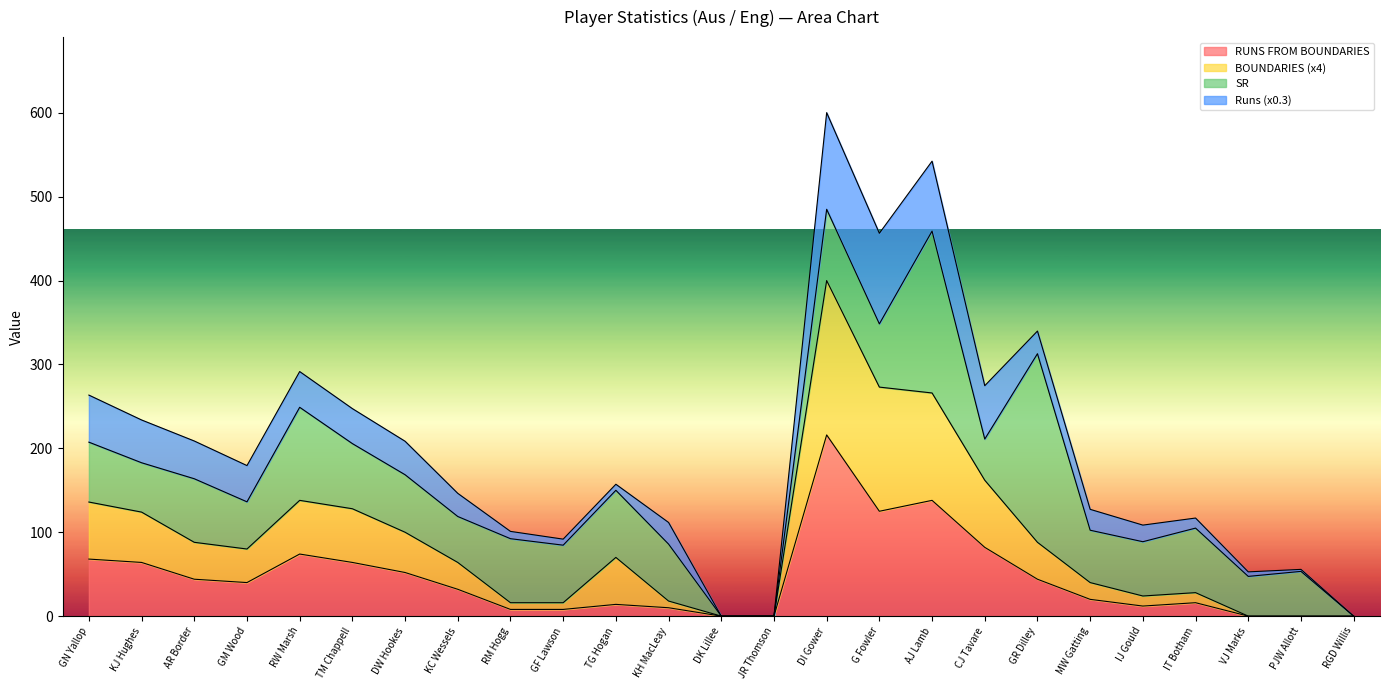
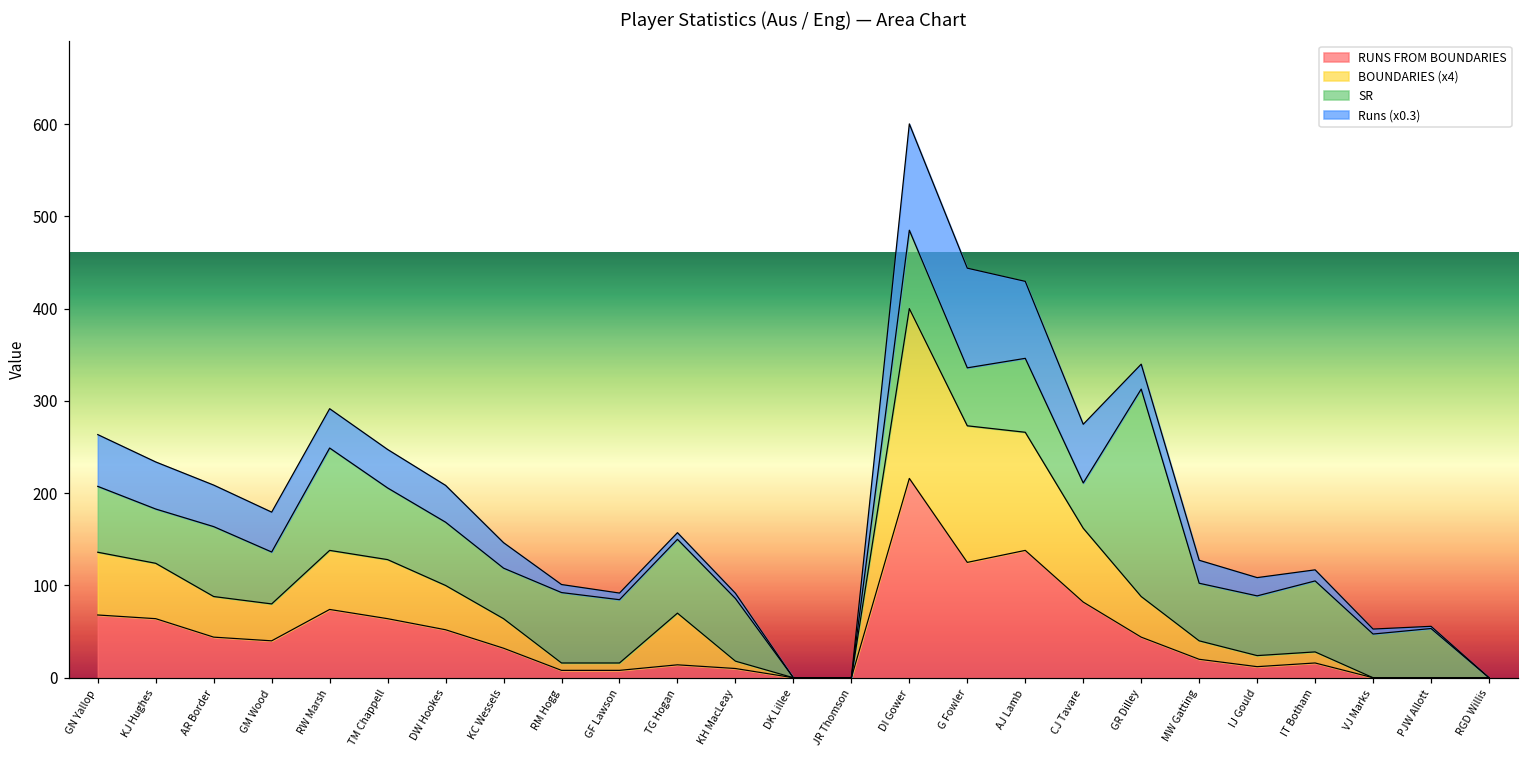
  {
    "RUNS FROM BOUNDARIES": {
      "GN Yallop": 70,
      "KJ Hughes": 60,
      "AR Border": 40,
      "GM Wood": 40,
      "RW Marsh": 70,
      "TM Chappell": 60,
      "DW Hookes": 50,
      "KC Wessels": 30,
      "RM Hogg": 10,
      "GF Lawson": 10,
      "TG Hogan": 10,
      "KH MacLeay": 10,
      "DI Gower": 220,
      "G Fowler": 130,
      "AJ Lamb": 140,
      "CJ Tavare": 80,
      "GR Dilley": 40,
      "MW Gatting": 20,
      "IJ Gould": 10,
      "IT Botham": 20
    },
    "BOUNDARIES (x4)": {
      "GN Yallop": 70,
      "KJ Hughes": 60,
      "AR Border": 40,
      "GM Wood": 40,
      "RW Marsh": 60,
      "TM Chappell": 60,
      "DW Hookes": 50,
      "KC Wessels": 30,
      "RM Hogg": 10,
      "GF Lawson": 10,
      "TG Hogan": 60,
      "KH MacLeay": 10,
      "DI Gower": 180,
      "G Fowler": 150,
      "AJ Lamb": 130,
      "CJ Tavare": 80,
      "GR Dilley": 40,
      "MW Gatting": 20,
      "IJ Gould": 10,
      "IT Botham": 10
    },
    "SR": {
      "GN Yallop": 70,
      "KJ Hughes": 60,
      "AR Border": 80,
      "GM Wood": 60,
      "RW Marsh": 110,
      "TM Chappell": 80,
      "DW Hookes": 70,
      "KC Wessels": 50,
      "RM Hogg": 80,
      "GF Lawson": 70,
      "TG Hogan": 80,
      "KH MacLeay": 70,
      "DI Gower": 80,
-     "G Fowler": 80,
-     "AJ Lamb": 190,
+     "G Fowler": 60,
+     "AJ Lamb": 80,
      "CJ Tavare": 50,
      "GR Dilley": 220,
      "MW Gatting": 60,
      "IJ Gould": 60,
      "IT Botham": 80,
      "VJ Marks": 50
    },
    "Runs (x0.3)": {
      "GN Yallop": 60,
      "KJ Hughes": 50,
      "AR Border": 50,
      "GM Wood": 40,
      "RW Marsh": 40,
      "TM Chappell": 40,
      "DW Hookes": 40,
      "KC Wessels": 30,
      "RM Hogg": 10,
      "GF Lawson": 10,
      "TG Hogan": 10,
-     "KH MacLeay": 30,
+     "KH MacLeay": 10,
      "DI Gower": 120,
      "G Fowler": 110,
      "AJ Lamb": 80,
      "CJ Tavare": 60,
      "GR Dilley": 30,
      "MW Gatting": 20,
      "IJ Gould": 20,
      "IT Botham": 10,
      "VJ Marks": 10
    }
  }
